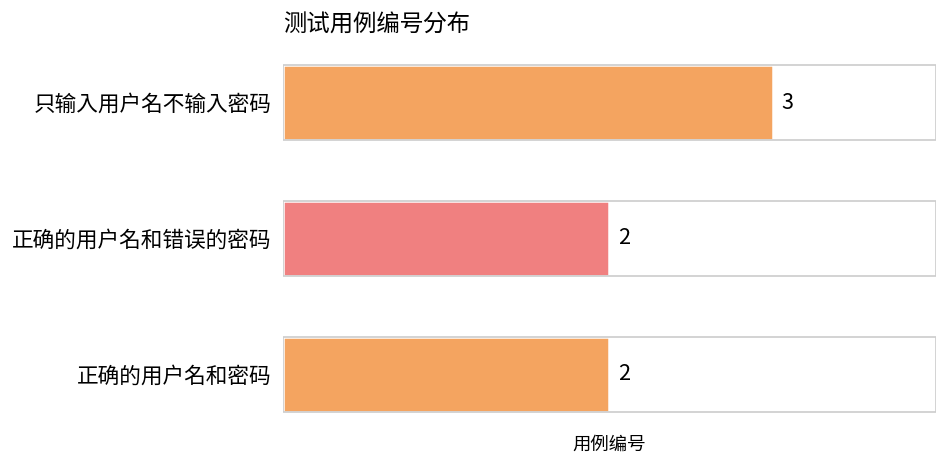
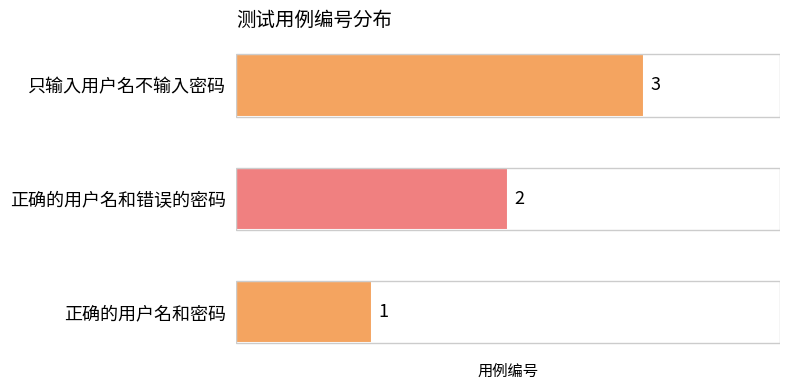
  {
    "只输入用户名不输入密码": 3,
    "正确的用户名和错误的密码": 2,
-   "正确的用户名和密码": 2
+   "正确的用户名和密码": 1
  }
